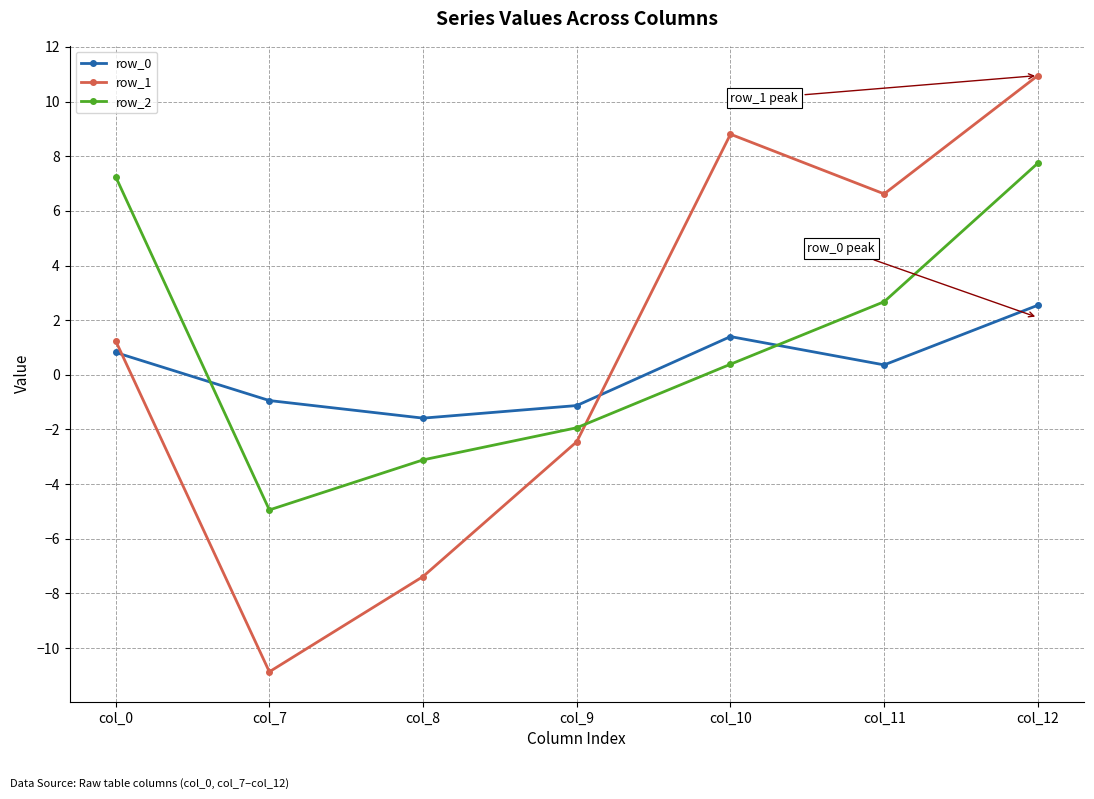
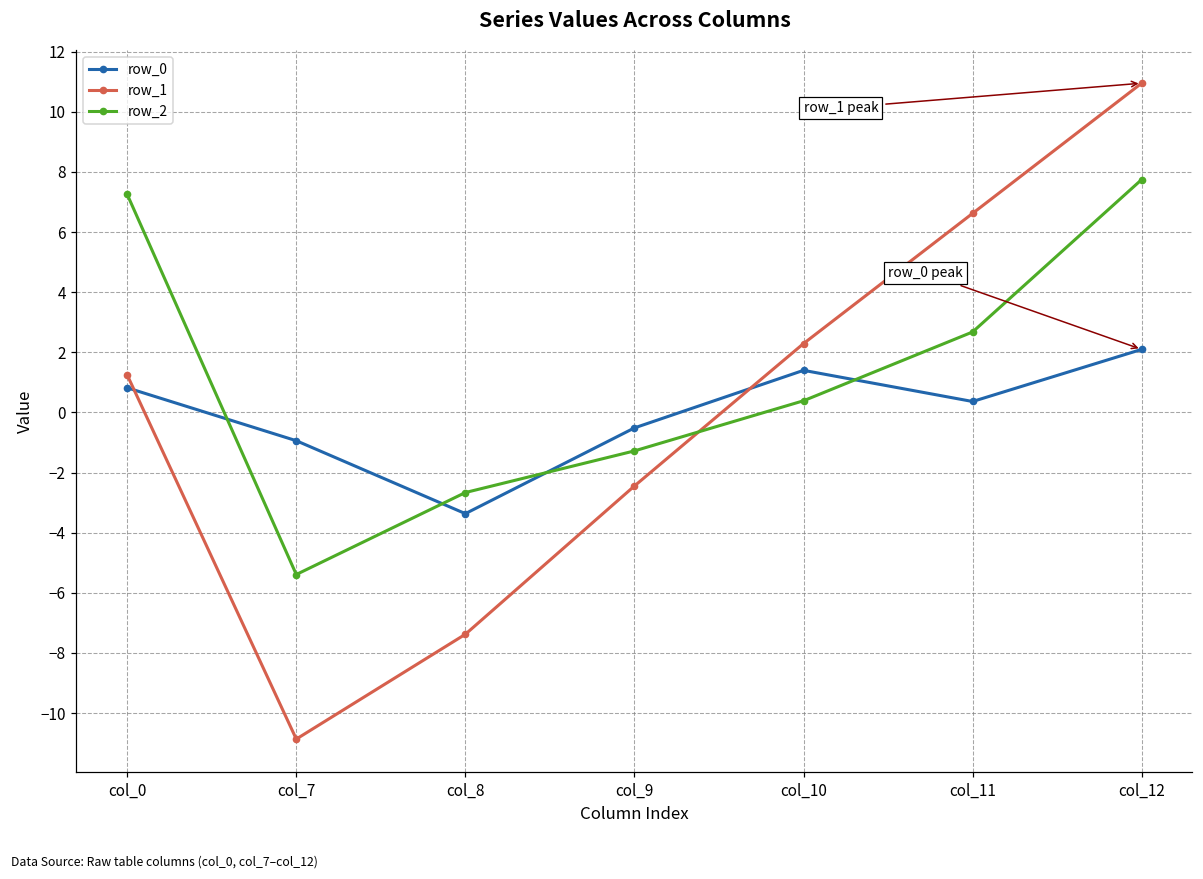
  {
    "row_0": {
      "col_0": 0.8,
      "col_7": -0.9,
-     "col_8": -1.6,
-     "col_9": -1.1,
+     "col_8": -3.4,
+     "col_9": -0.5,
      "col_10": 1.4,
      "col_11": 0.4,
-     "col_12": 2.5
+     "col_12": 2.1
    },
    "row_1": {
      "col_0": 1.2,
      "col_7": -10.9,
      "col_8": -7.4,
      "col_9": -2.4,
-     "col_10": 8.8,
+     "col_10": 2.3,
      "col_11": 6.6
    },
    "row_2": {
      "col_0": 7.3,
-     "col_7": -4.9,
-     "col_8": -3.1,
-     "col_9": -1.9,
+     "col_7": -5.4,
+     "col_8": -2.7,
+     "col_9": -1.3,
      "col_10": 0.4,
      "col_12": 7.7
    }
  }
